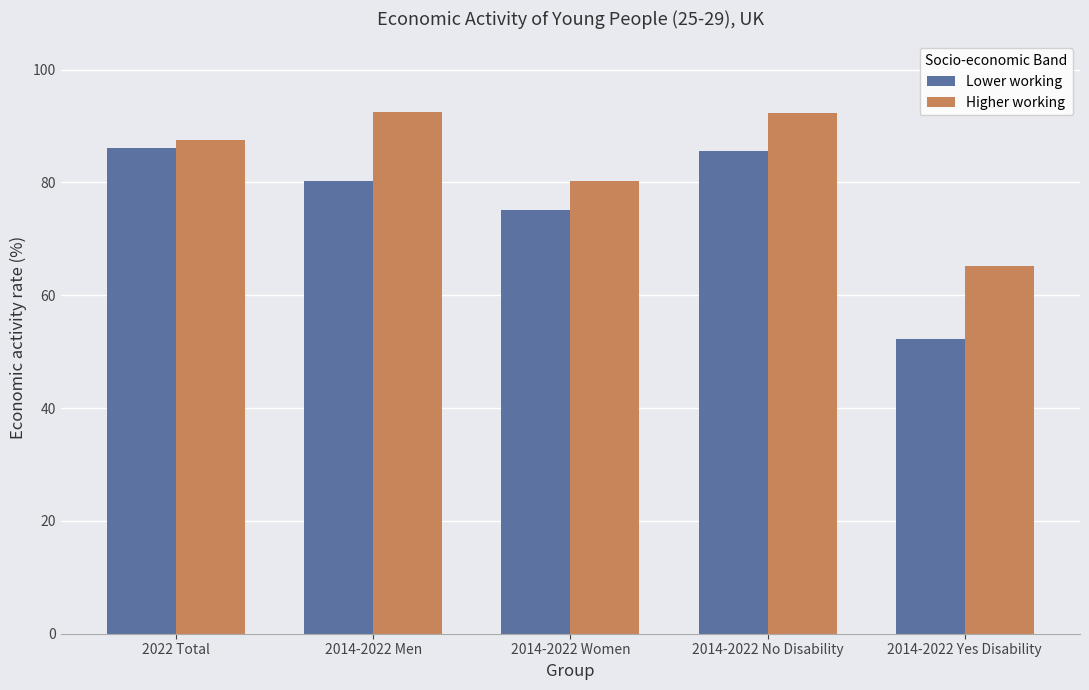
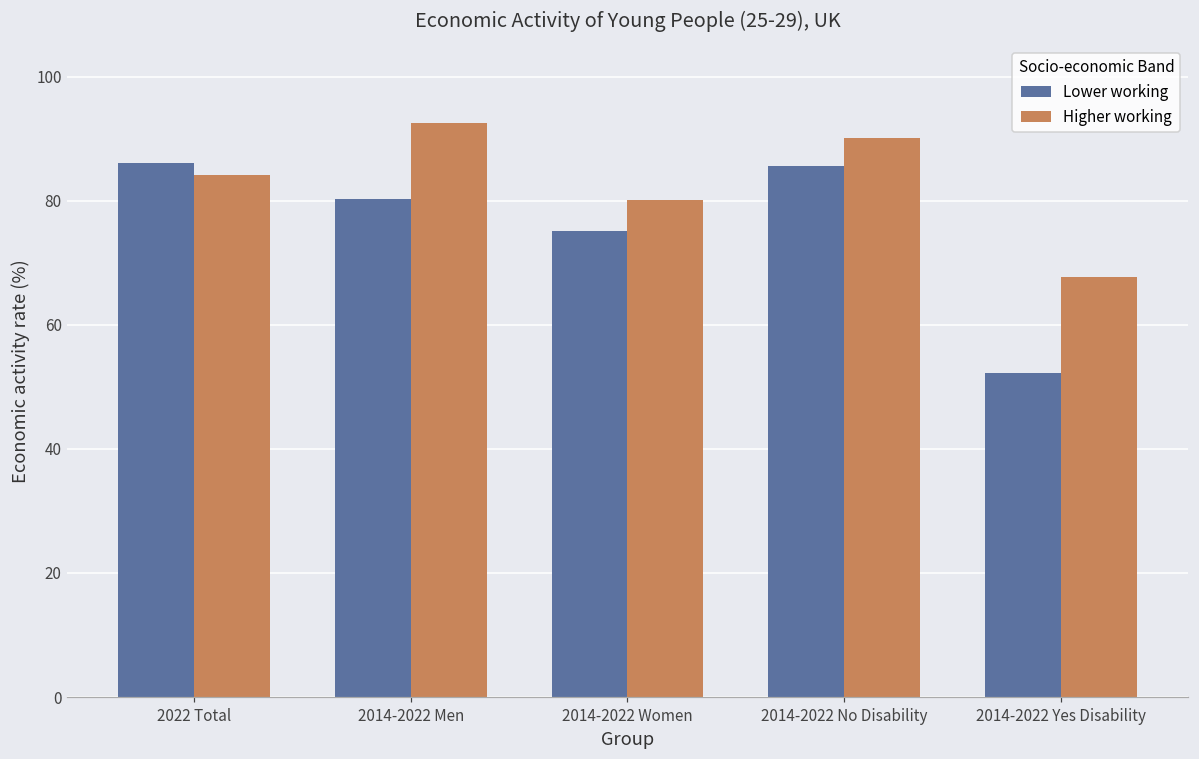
  {
    "Lower working": {
      "2022 Total": 86,
      "2014-2022 Men": 80,
      "2014-2022 Women": 75,
      "2014-2022 No Disability": 86,
      "2014-2022 Yes Disability": 52
    },
    "Higher working": {
-     "2022 Total": 87,
+     "2022 Total": 84,
      "2014-2022 Men": 93,
      "2014-2022 Women": 80,
-     "2014-2022 No Disability": 92,
-     "2014-2022 Yes Disability": 65
+     "2014-2022 No Disability": 90,
+     "2014-2022 Yes Disability": 68
    }
  }
